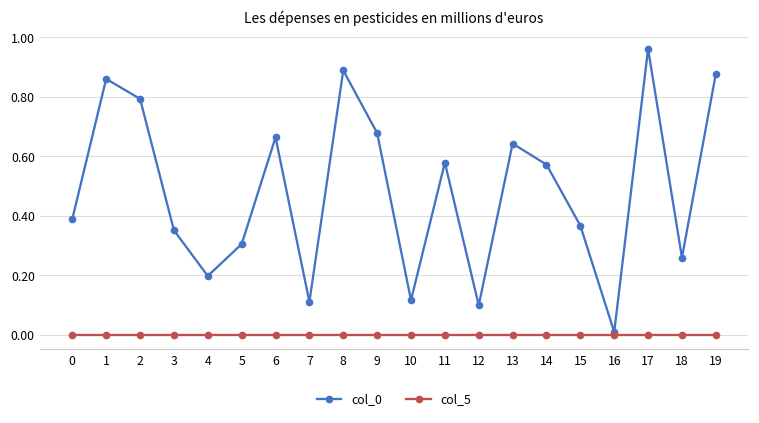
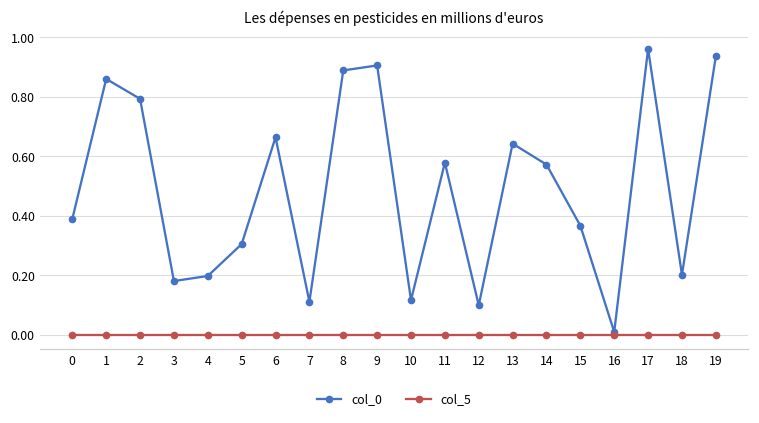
  {
    "col_0": {
      "0": 0.39,
      "1": 0.86,
      "2": 0.79,
-     "3": 0.35,
+     "3": 0.18,
      "4": 0.20,
      "5": 0.30,
      "6": 0.66,
      "7": 0.11,
      "8": 0.89,
-     "9": 0.68,
+     "9": 0.90,
      "10": 0.12,
      "11": 0.58,
      "12": 0.10,
      "13": 0.64,
      "14": 0.57,
      "15": 0.37,
      "17": 0.96,
-     "18": 0.26,
-     "19": 0.88
+     "18": 0.20,
+     "19": 0.94
    },
    "col_5": {
      "0": 0.00,
      "1": 0.00,
      "2": 0.00,
      "3": 0.00,
      "4": 0.00,
      "5": 0.00,
      "6": 0.00,
      "7": 0.00,
      "8": 0.00,
      "9": 0.00,
      "10": 0.00,
      "11": 0.00,
      "12": 0.00,
      "13": 0.00,
      "14": 0.00,
      "15": 0.00,
      "17": 0.00,
      "18": 0.00,
      "19": 0.00
    }
  }
